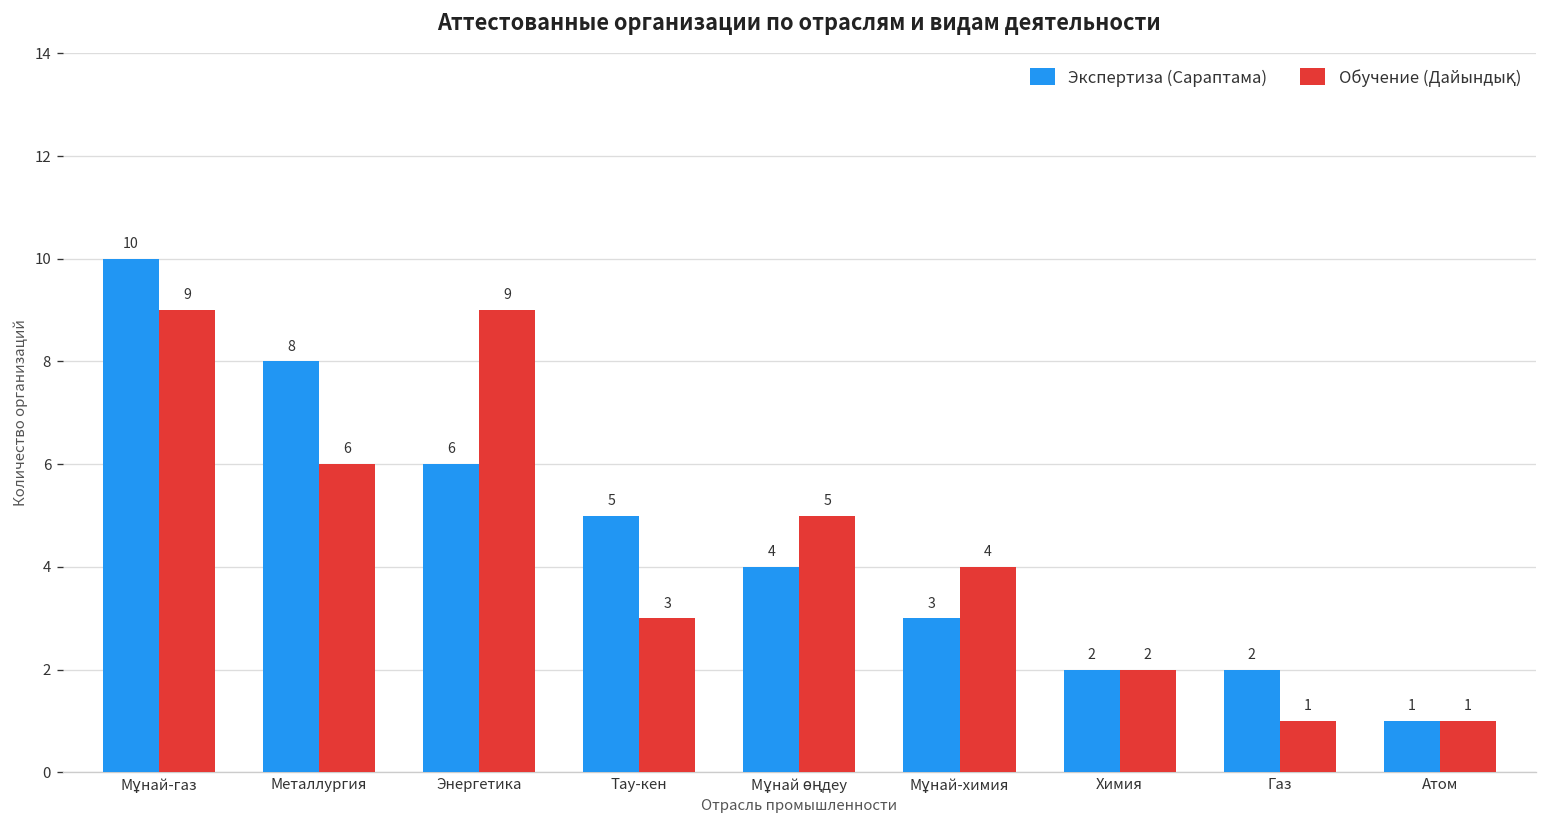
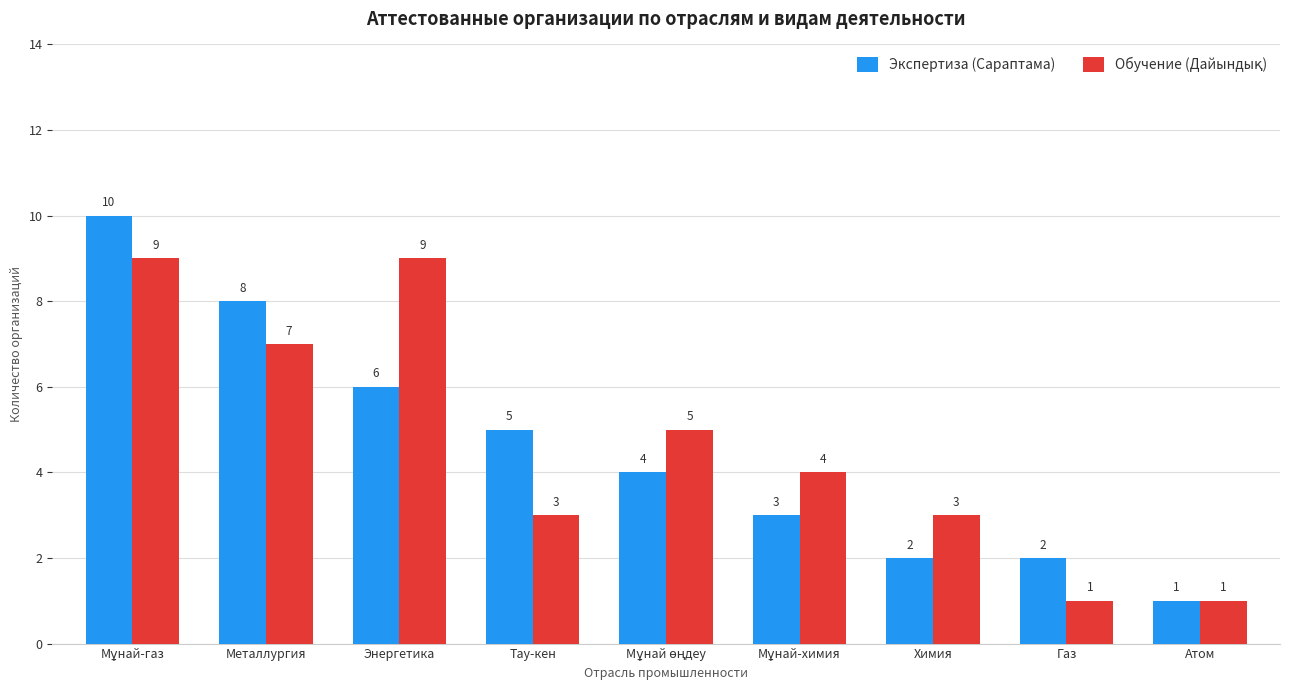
  {
    "Экспертиза (Сараптама)": {
      "Мұнай-газ": 10,
      "Металлургия": 8,
      "Энергетика": 6,
      "Тау-кен": 5,
      "Мұнай өңдеу": 4,
      "Мұнай-химия": 3,
      "Химия": 2,
      "Газ": 2,
      "Атом": 1
    },
    "Обучение (Дайындық)": {
      "Мұнай-газ": 9,
-     "Металлургия": 6,
+     "Металлургия": 7,
      "Энергетика": 9,
      "Тау-кен": 3,
      "Мұнай өңдеу": 5,
      "Мұнай-химия": 4,
-     "Химия": 2,
+     "Химия": 3,
      "Газ": 1,
      "Атом": 1
    }
  }
